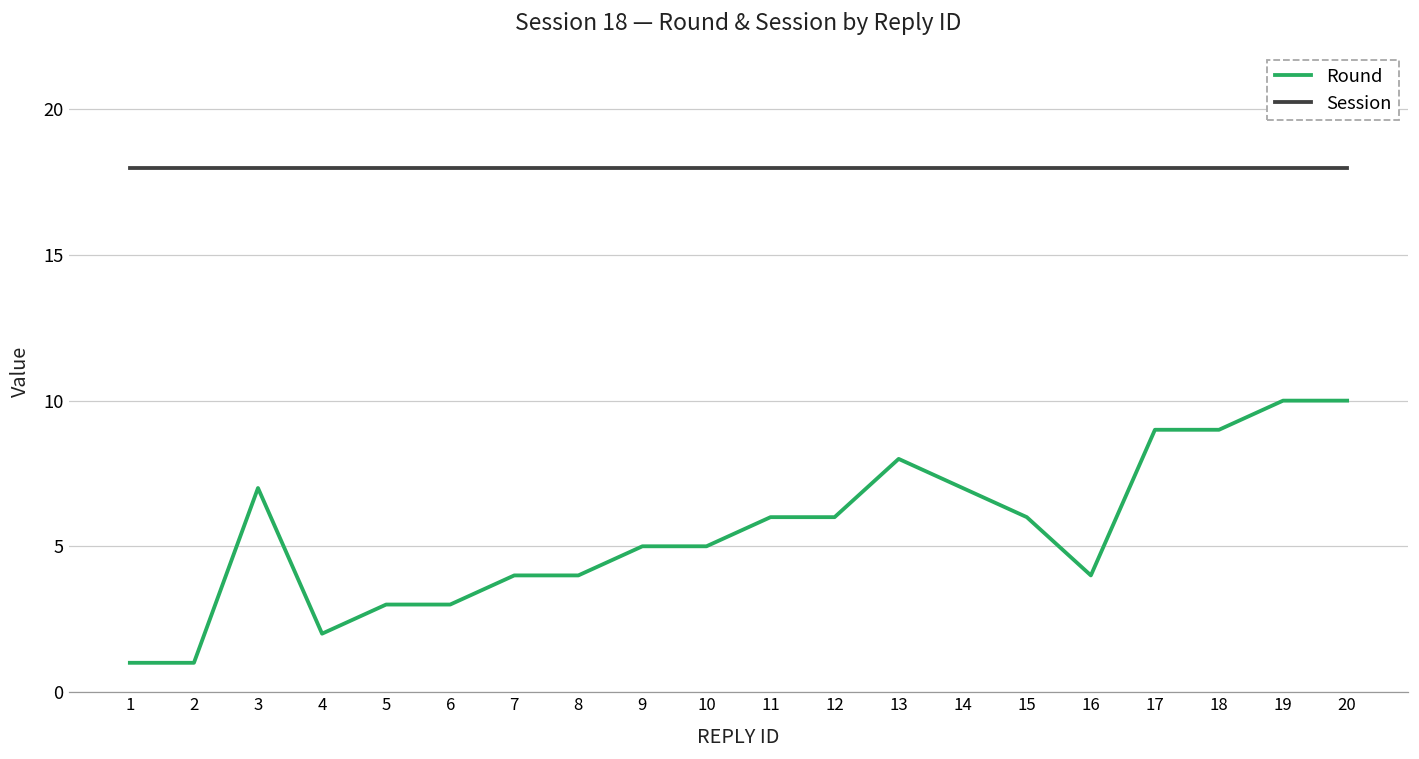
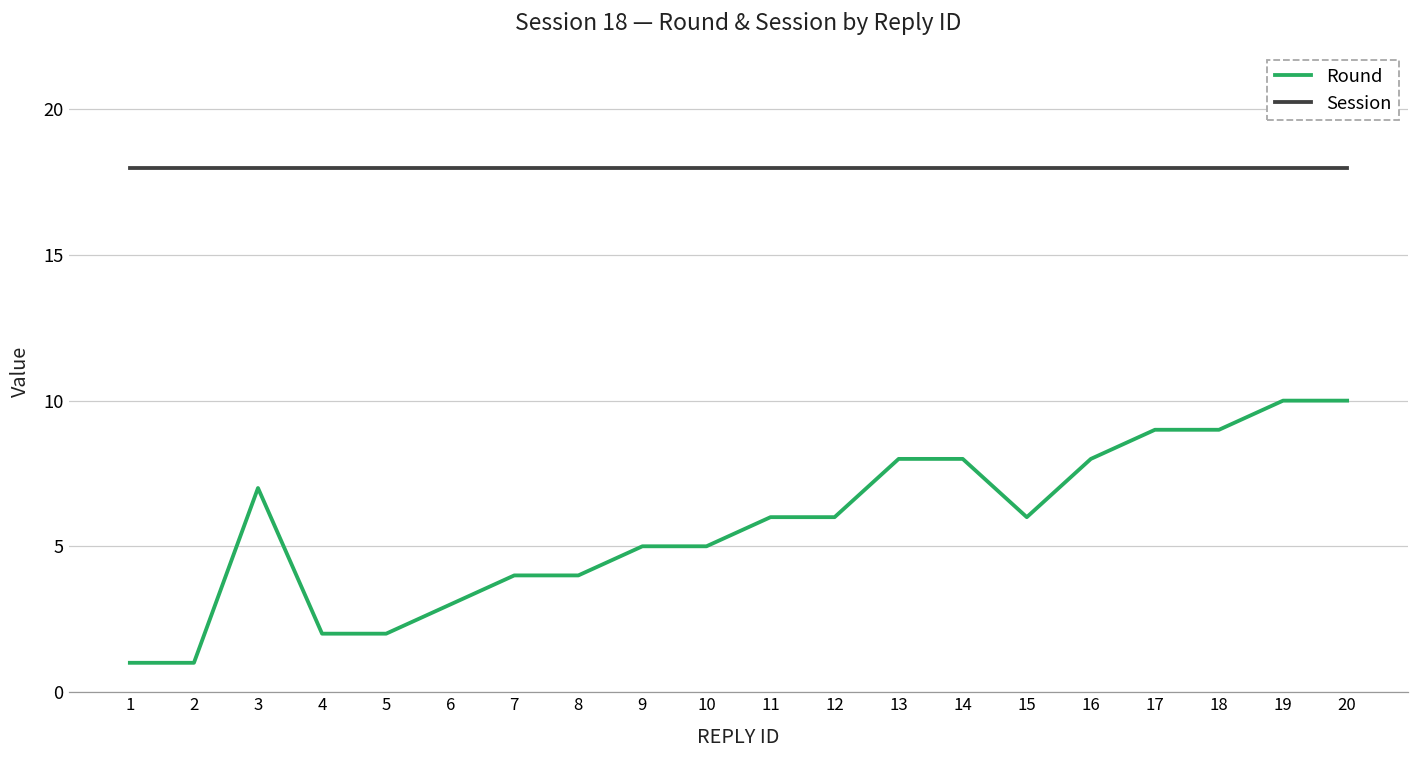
  {
    "Round": {
      "1": 1,
      "2": 1,
      "3": 7,
      "4": 2,
-     "5": 3,
+     "5": 2,
      "6": 3,
      "7": 4,
      "8": 4,
      "9": 5,
      "10": 5,
      "11": 6,
      "12": 6,
      "13": 8,
-     "14": 7,
+     "14": 8,
      "15": 6,
-     "16": 4,
+     "16": 8,
      "17": 9,
      "18": 9,
      "19": 10,
      "20": 10
    },
    "Session": {
      "1": 18,
      "2": 18,
      "3": 18,
      "4": 18,
      "5": 18,
      "6": 18,
      "7": 18,
      "8": 18,
      "9": 18,
      "10": 18,
      "11": 18,
      "12": 18,
      "13": 18,
      "14": 18,
      "15": 18,
      "16": 18,
      "17": 18,
      "18": 18,
      "19": 18,
      "20": 18
    }
  }
